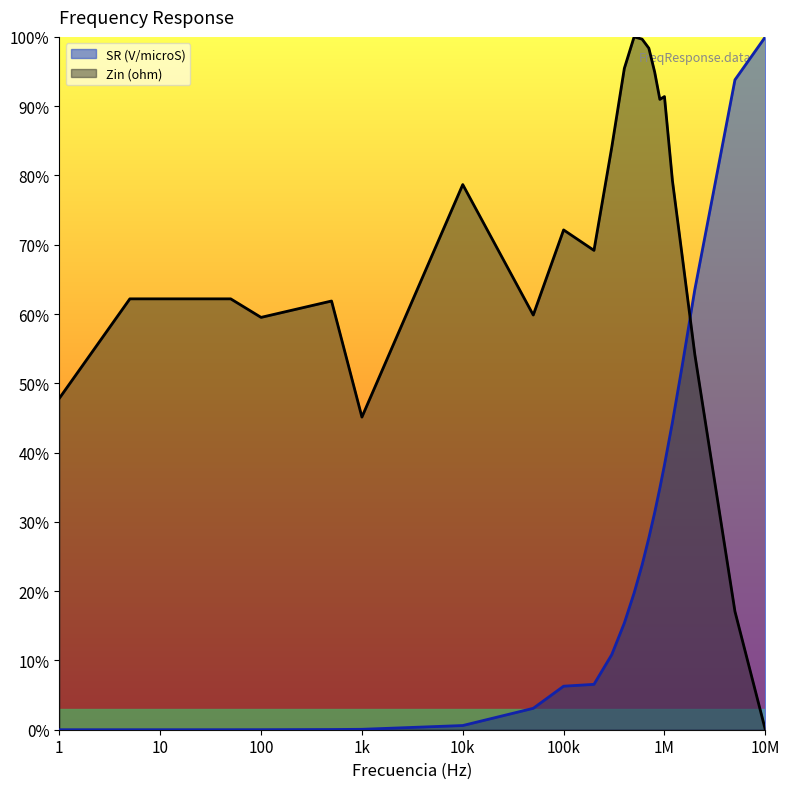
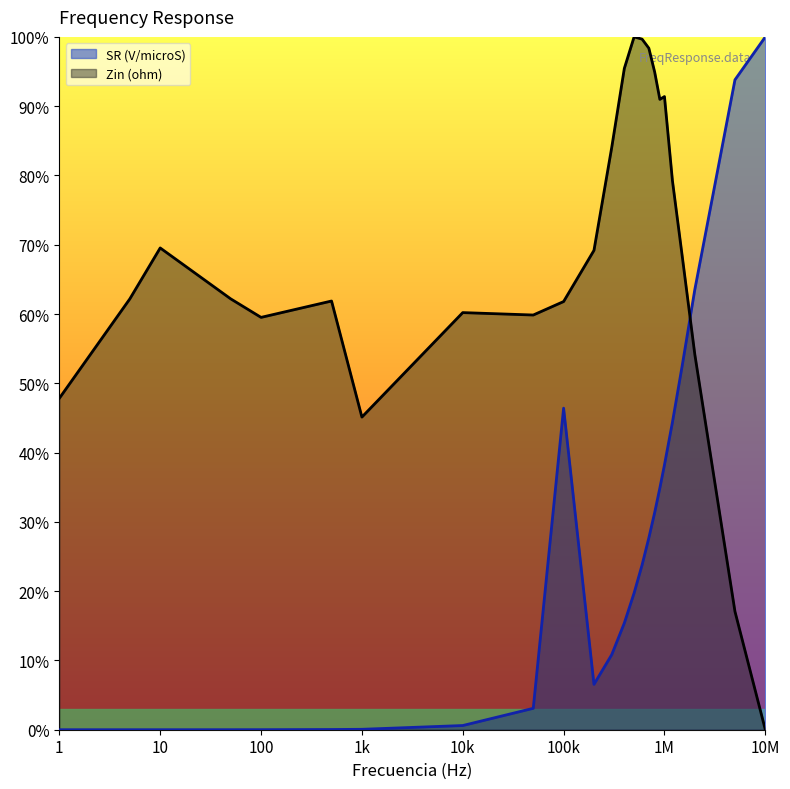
  {
    "SR (V/microS)": {
-     "100k": "6%",
+     "100k": "46%",
      "1M": "38%",
      "10M": "100%"
    },
    "Zin (ohm)": {
      "1": "48%",
-     "10": "62%",
+     "10": "70%",
      "100": "60%",
      "1k": "45%",
-     "10k": "79%",
-     "100k": "72%",
+     "10k": "60%",
+     "100k": "62%",
      "1M": "91%"
    }
  }
